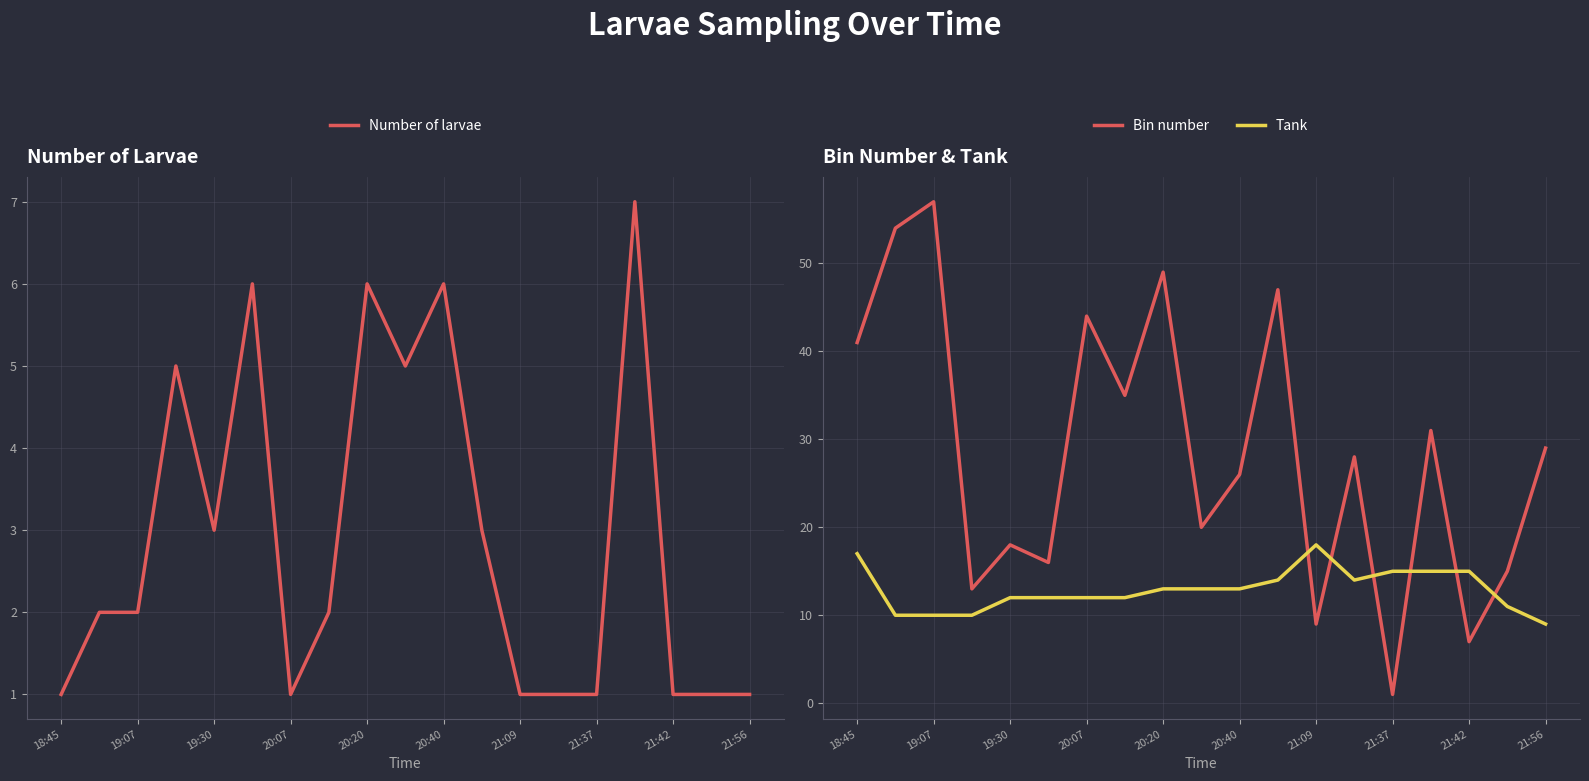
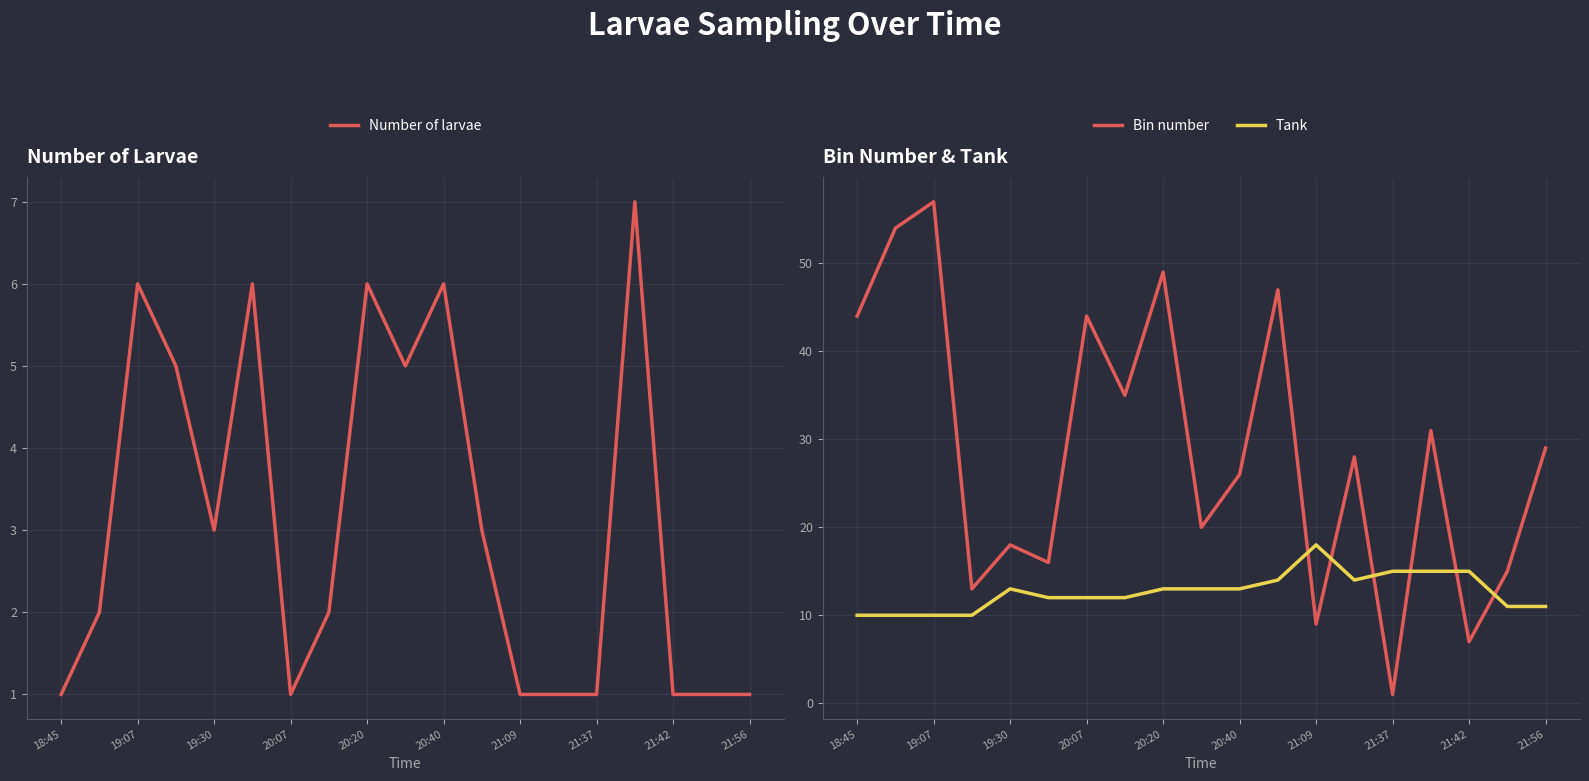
  {
    "Number of Larvae": {
      "18:45": 1,
-     "19:07": 2,
+     "19:07": 6,
      "19:30": 3,
      "20:07": 1,
      "20:20": 6,
      "20:40": 6,
      "21:09": 1,
      "21:37": 1,
      "21:42": 1,
      "21:56": 1
    },
    "Bin Number & Tank": {
      "Bin number": {
-       "18:45": 41,
+       "18:45": 44,
        "19:07": 57,
        "19:30": 18,
        "20:07": 44,
        "20:20": 49,
        "20:40": 26,
        "21:09": 9,
        "21:37": 1,
        "21:42": 7,
        "21:56": 29
      },
      "Tank": {
-       "18:45": 17,
+       "18:45": 10,
        "19:07": 10,
-       "19:30": 12,
+       "19:30": 13,
        "20:07": 12,
        "20:20": 13,
        "20:40": 13,
        "21:09": 18,
        "21:37": 15,
        "21:42": 15,
-       "21:56": 9
+       "21:56": 11
      }
    }
  }
